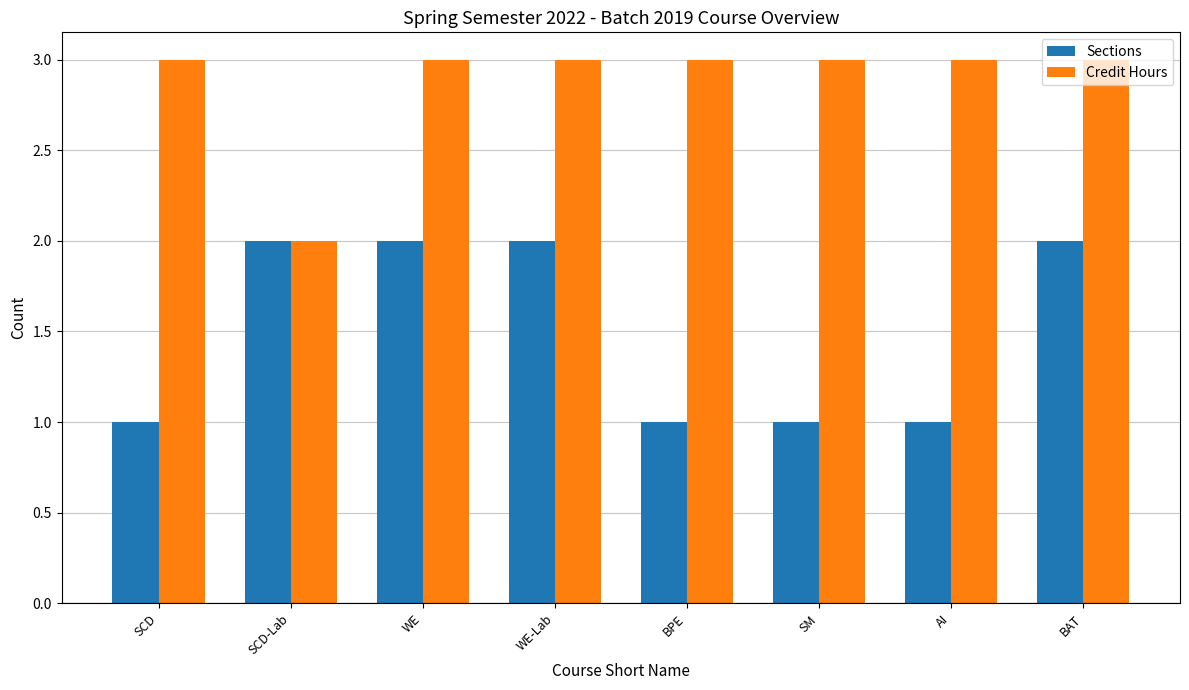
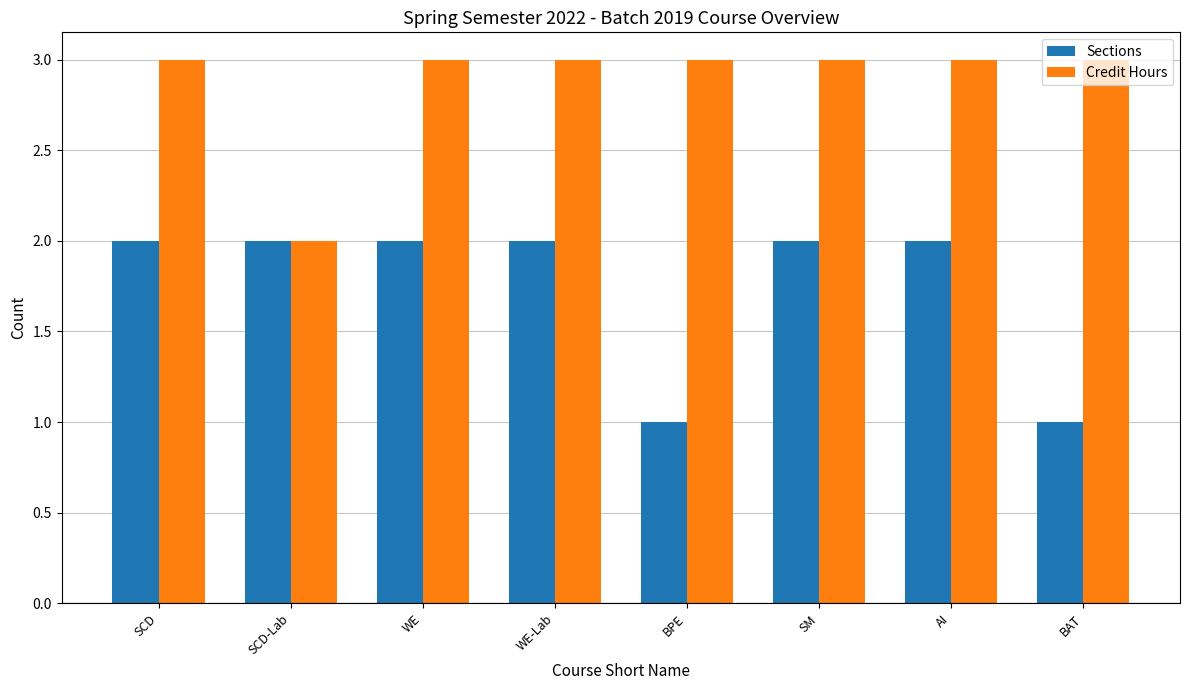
  {
    "Sections": {
-     "SCD": 1,
+     "SCD": 2,
      "SCD-Lab": 2,
      "WE": 2,
      "WE-Lab": 2,
      "BPE": 1,
-     "SM": 1,
-     "AI": 1,
-     "BAT": 2
+     "SM": 2,
+     "AI": 2,
+     "BAT": 1
    },
    "Credit Hours": {
      "SCD": 3,
      "SCD-Lab": 2,
      "WE": 3,
      "WE-Lab": 3,
      "BPE": 3,
      "SM": 3,
      "AI": 3
    }
  }
